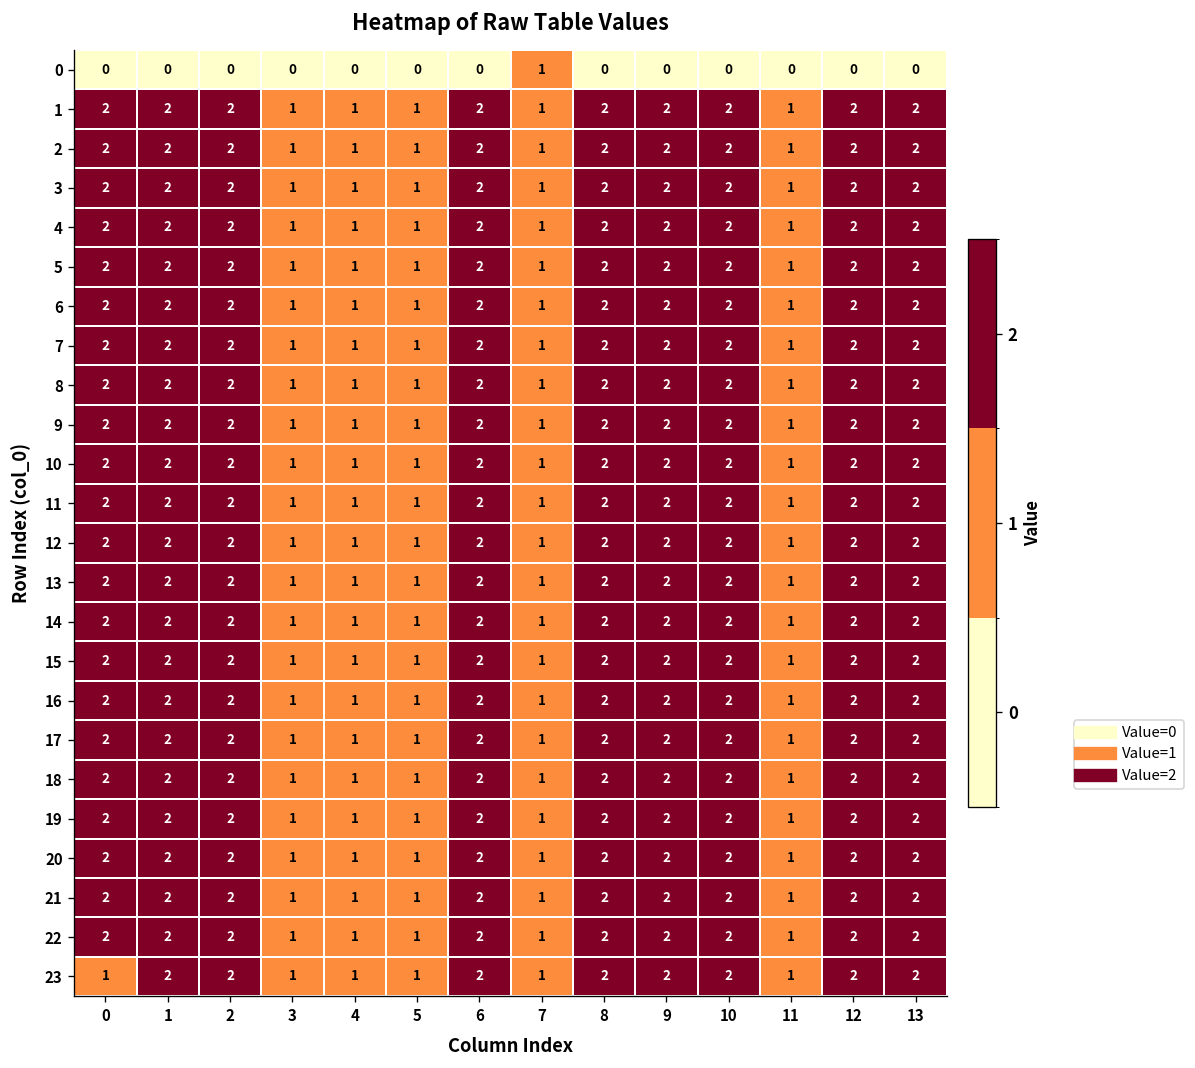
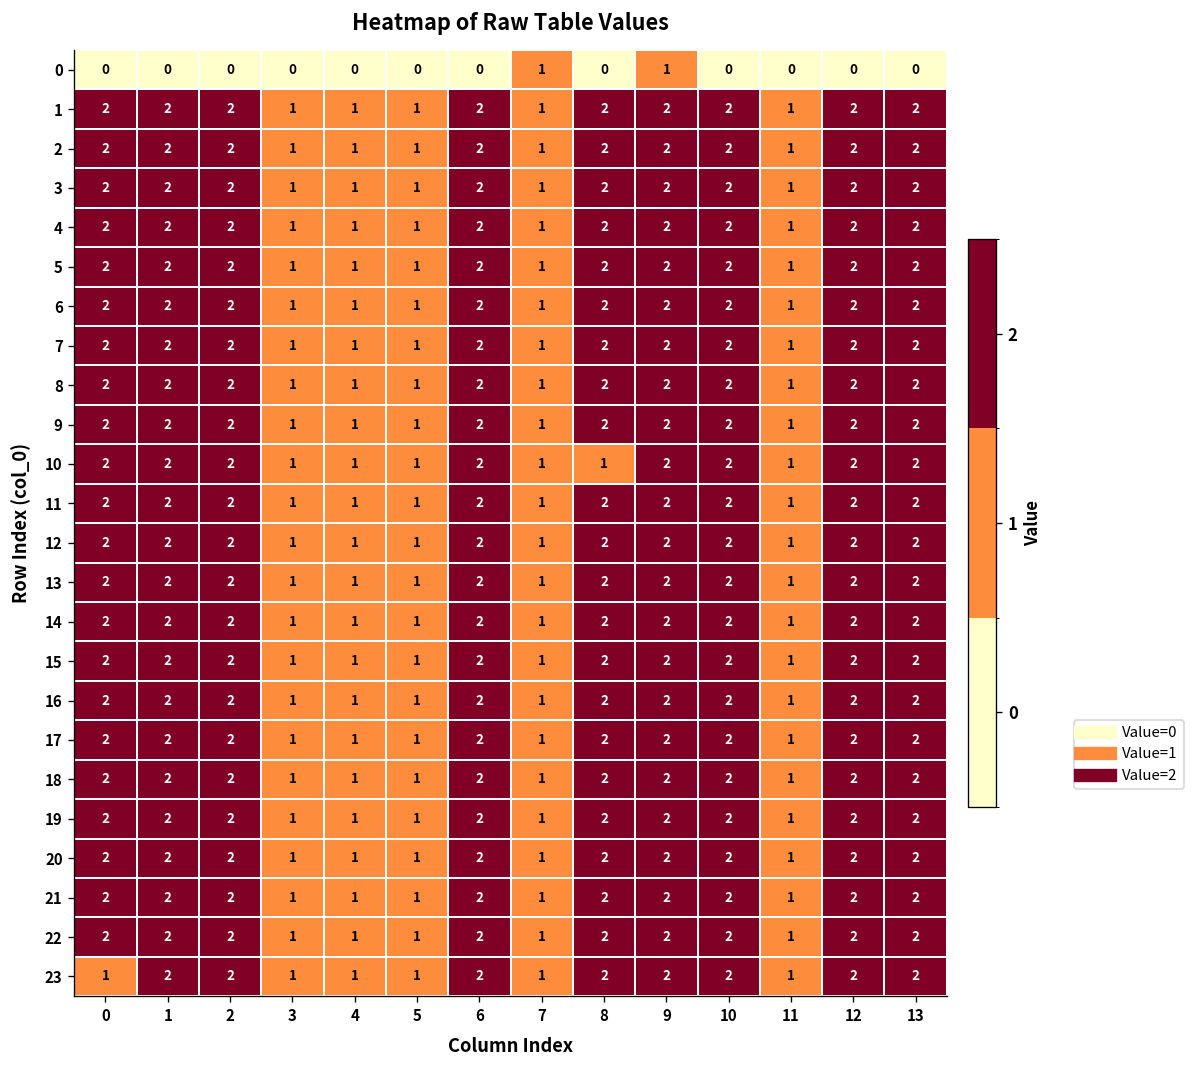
  {
    "0": {
      "0": 0,
      "1": 0,
      "2": 0,
      "3": 0,
      "4": 0,
      "5": 0,
      "6": 0,
      "7": 1,
      "8": 0,
-     "9": 0,
+     "9": 1,
      "10": 0,
      "11": 0,
      "12": 0,
      "13": 0
    },
    "10": {
      "0": 2,
      "1": 2,
      "2": 2,
      "3": 1,
      "4": 1,
      "5": 1,
      "6": 2,
      "7": 1,
-     "8": 2,
+     "8": 1,
      "9": 2,
      "10": 2,
      "11": 1,
      "12": 2,
      "13": 2
    }
  }
